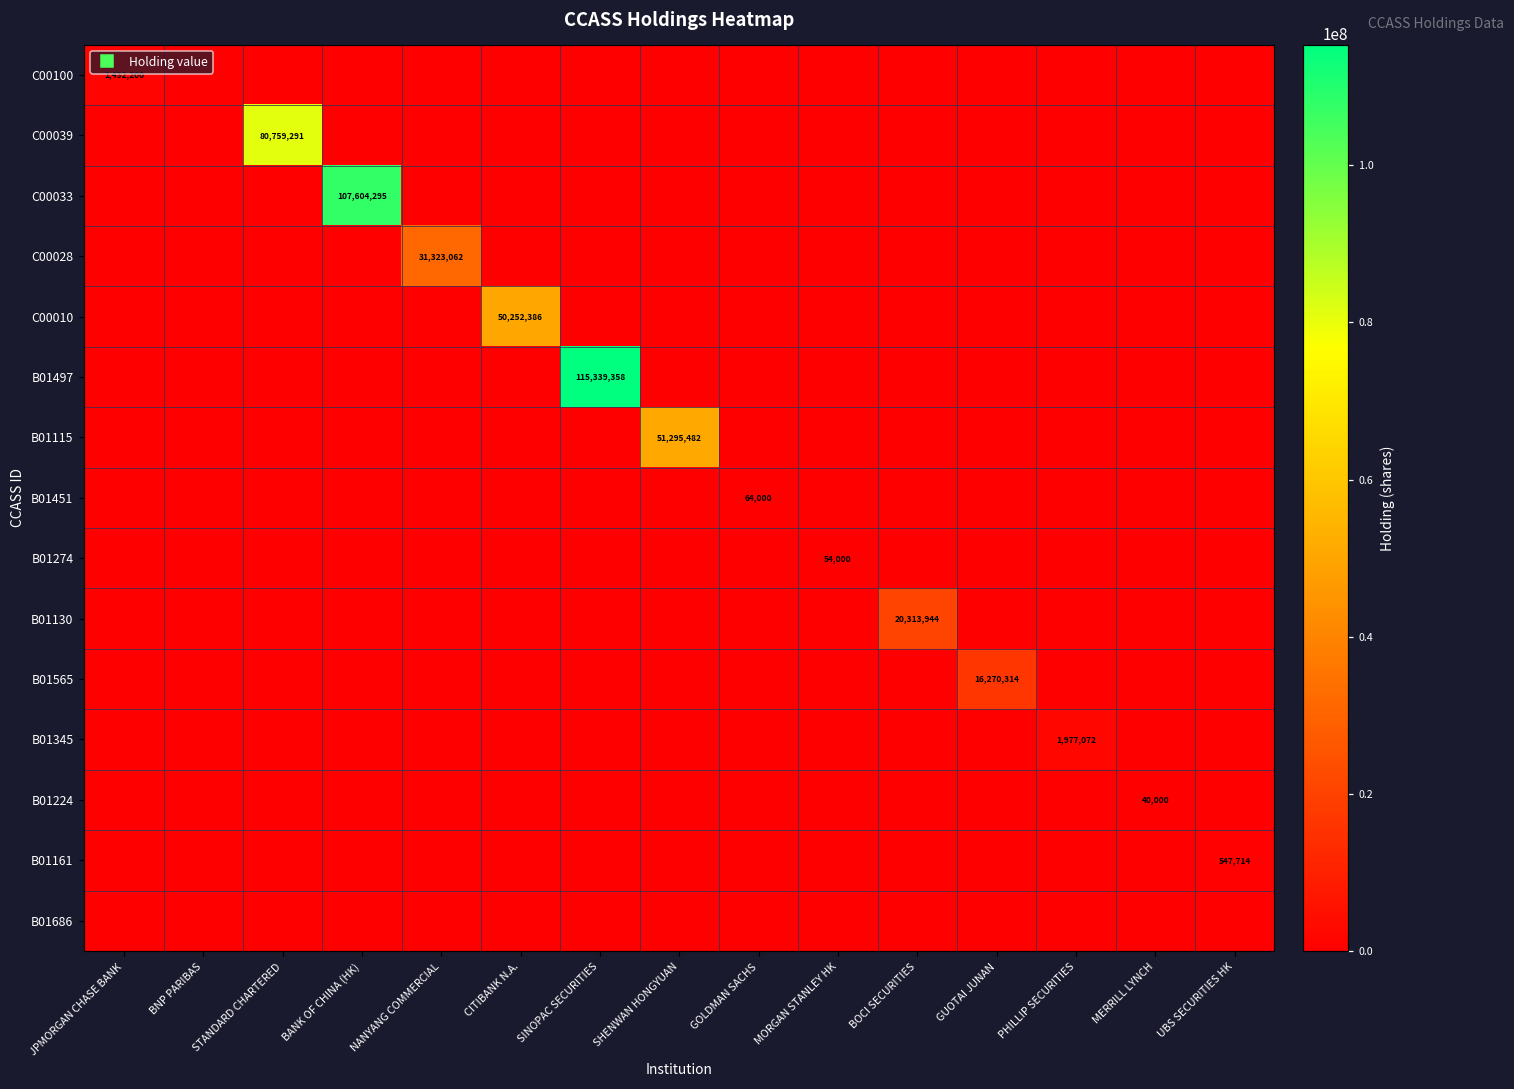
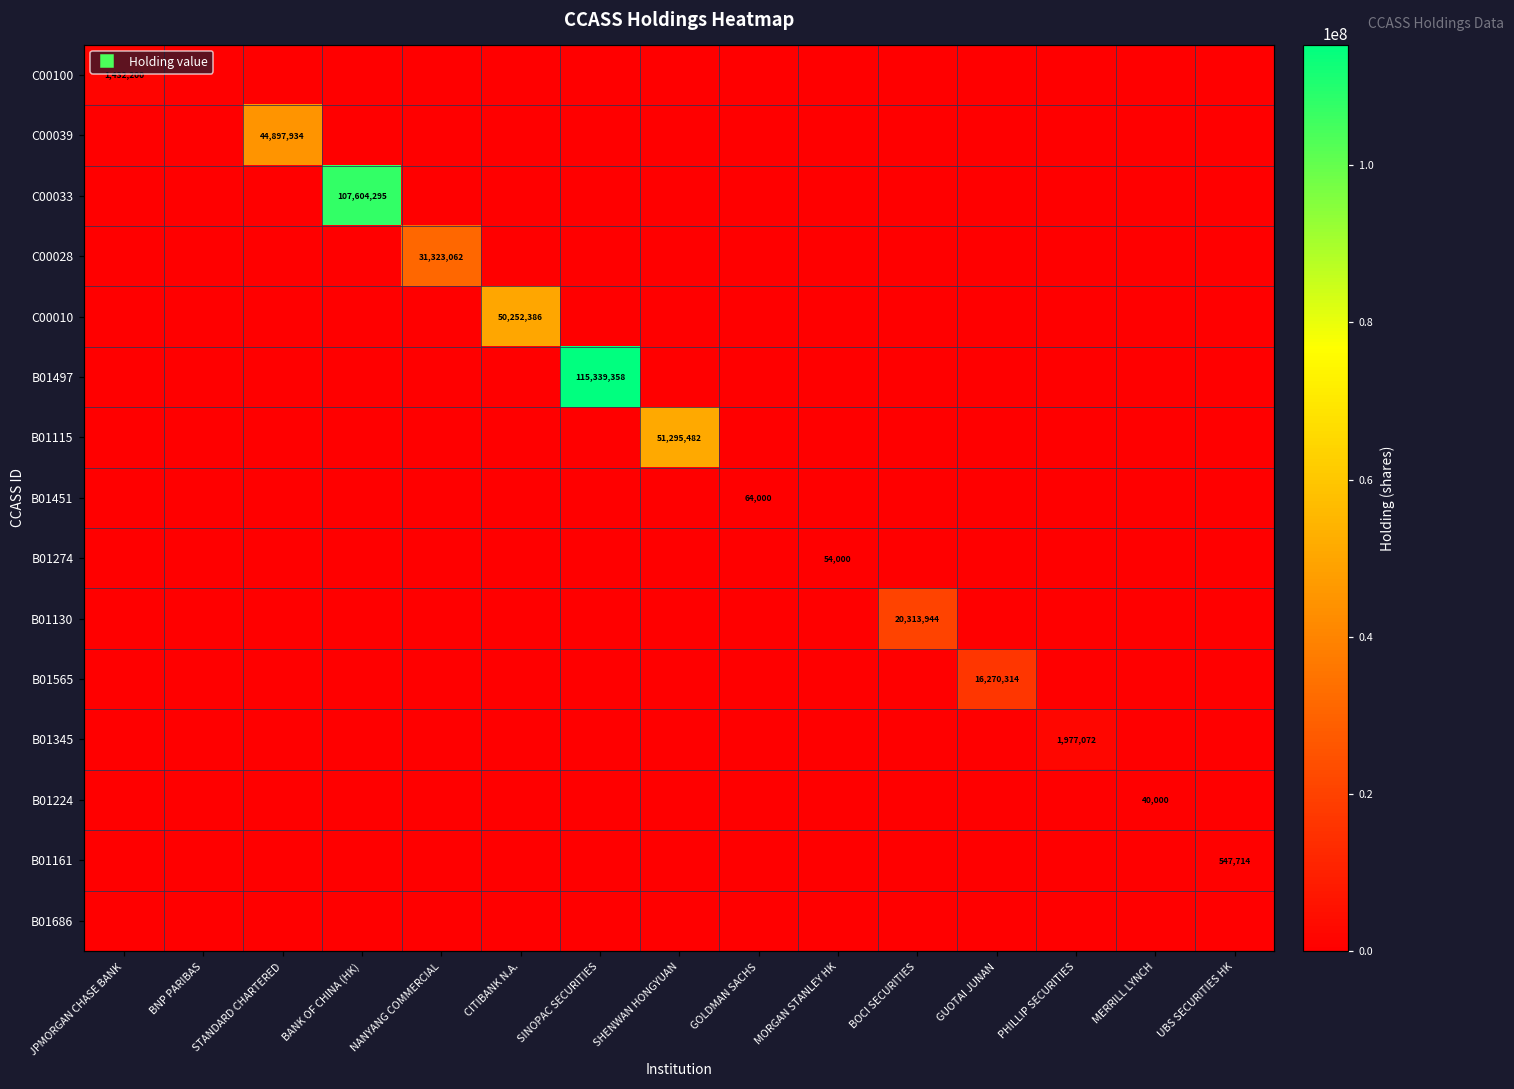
  {
    "C00039": {
-     "STANDARD CHARTERED": "80,759,291"
+     "STANDARD CHARTERED": "44,897,934"
    },
    "C00033": {
      "BANK OF CHINA (HK)": "107,604,295"
    },
    "C00028": {
      "NANYANG COMMERCIAL": "31,323,062"
    },
    "C00010": {
      "CITIBANK N.A.": "50,252,386"
    },
    "B01497": {
      "SINOPAC SECURITIES": "115,339,358"
    },
    "B01115": {
      "SHENWAN HONGYUAN": "51,295,482"
    },
    "B01451": {
      "GOLDMAN SACHS": "64,000"
    },
    "B01274": {
      "MORGAN STANLEY HK": "54,000"
    },
    "B01130": {
      "BOCI SECURITIES": "20,313,944"
    },
    "B01565": {
      "GUOTAI JUNAN": "16,270,314"
    },
    "B01345": {
      "PHILLIP SECURITIES": "1,977,072"
    },
    "B01224": {
      "MERRILL LYNCH": "40,000"
    },
    "B01161": {
      "UBS SECURITIES HK": "547,714"
    }
  }
